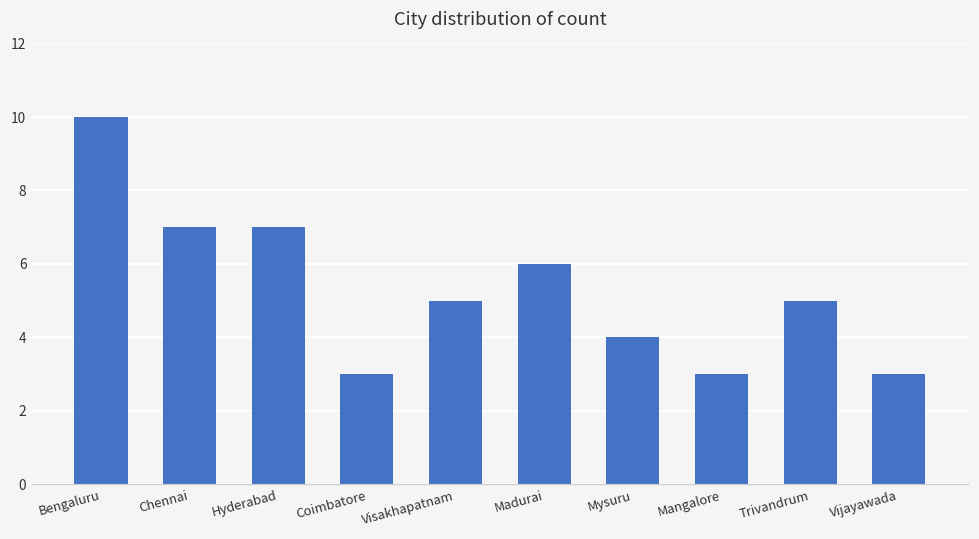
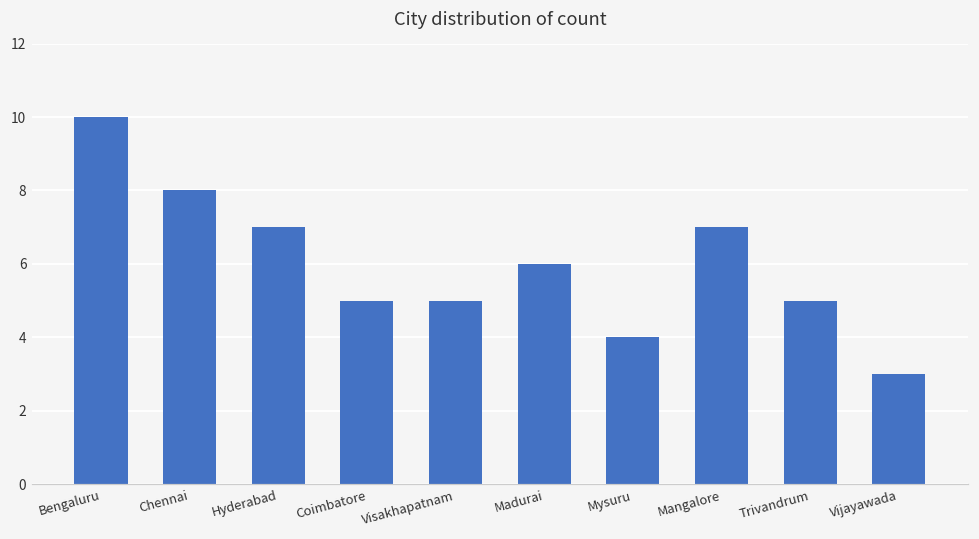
  {
    "Bengaluru": 10,
-   "Chennai": 7,
+   "Chennai": 8,
    "Hyderabad": 7,
-   "Coimbatore": 3,
+   "Coimbatore": 5,
    "Visakhapatnam": 5,
    "Madurai": 6,
    "Mysuru": 4,
-   "Mangalore": 3,
+   "Mangalore": 7,
    "Trivandrum": 5,
    "Vijayawada": 3
  }
